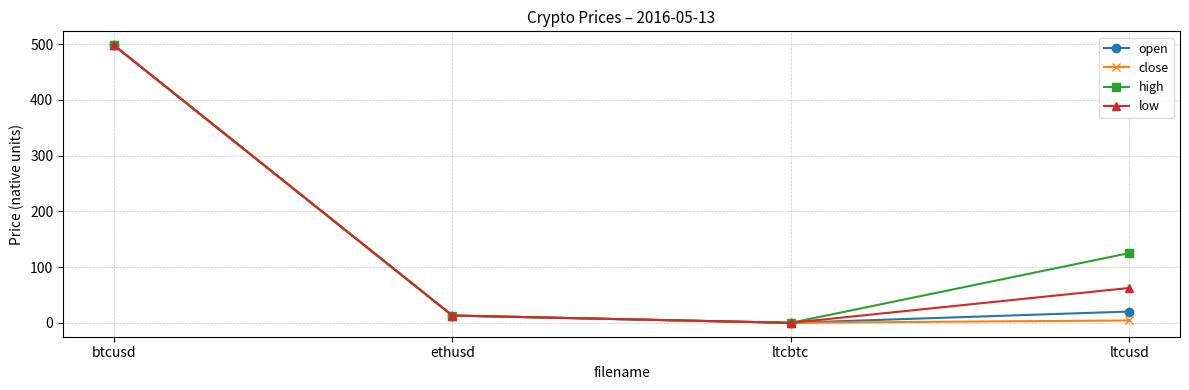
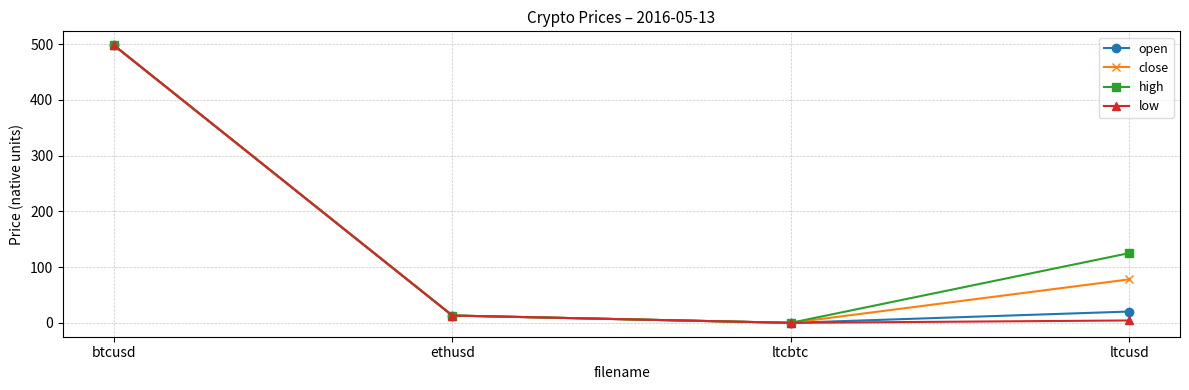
  {
    "open": {
      "ltcusd": 20
    },
    "close": {
-     "ltcusd": 0
+     "ltcusd": 80
    },
    "high": {
      "ltcusd": 130
    },
    "low": {
-     "ltcusd": 60
+     "ltcusd": 0
    }
  }
